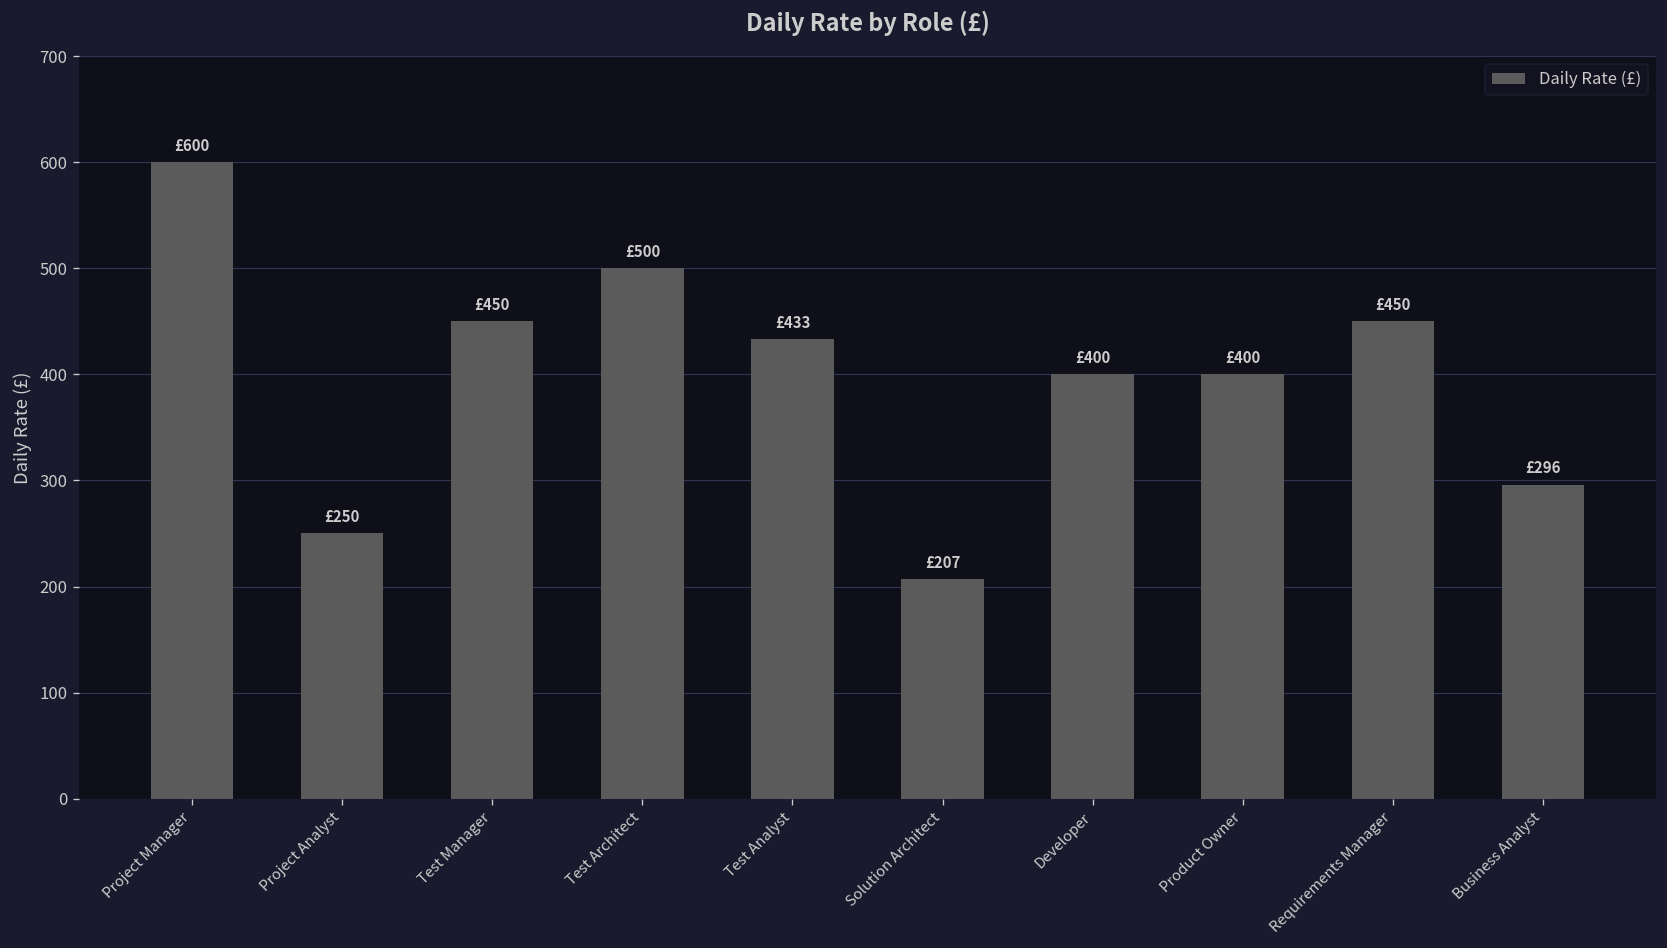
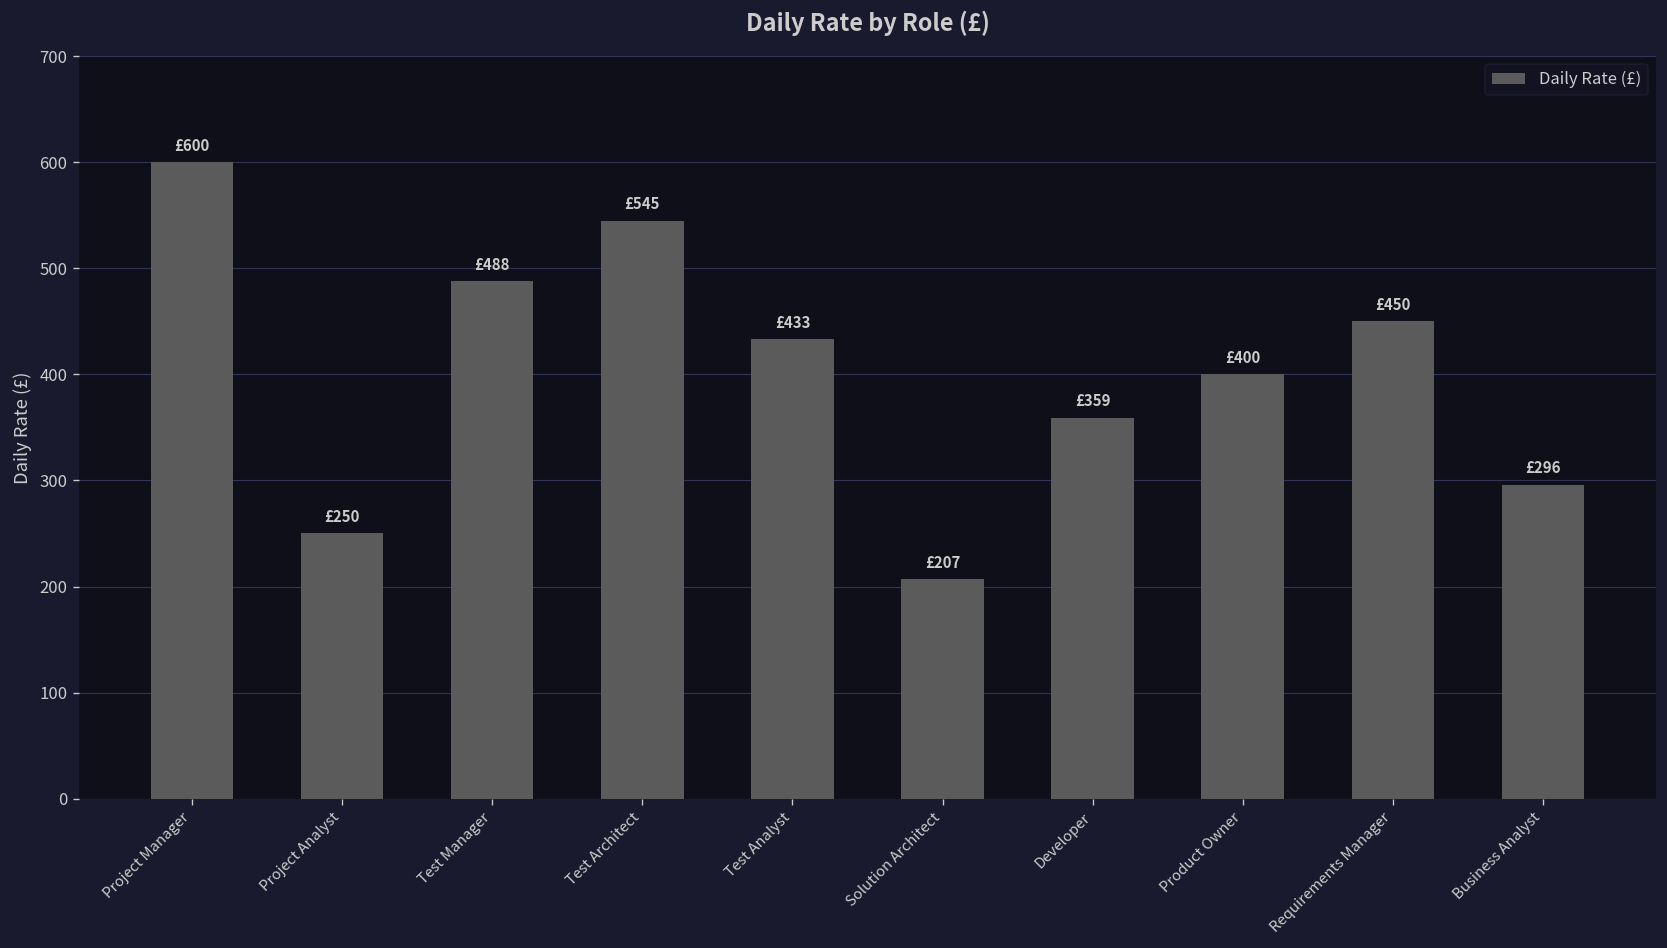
  {
    "Project Manager": "£600",
    "Project Analyst": "£250",
-   "Test Manager": "£450",
-   "Test Architect": "£500",
+   "Test Manager": "£488",
+   "Test Architect": "£545",
    "Test Analyst": "£433",
    "Solution Architect": "£207",
-   "Developer": "£400",
+   "Developer": "£359",
    "Product Owner": "£400",
    "Requirements Manager": "£450",
    "Business Analyst": "£296"
  }
